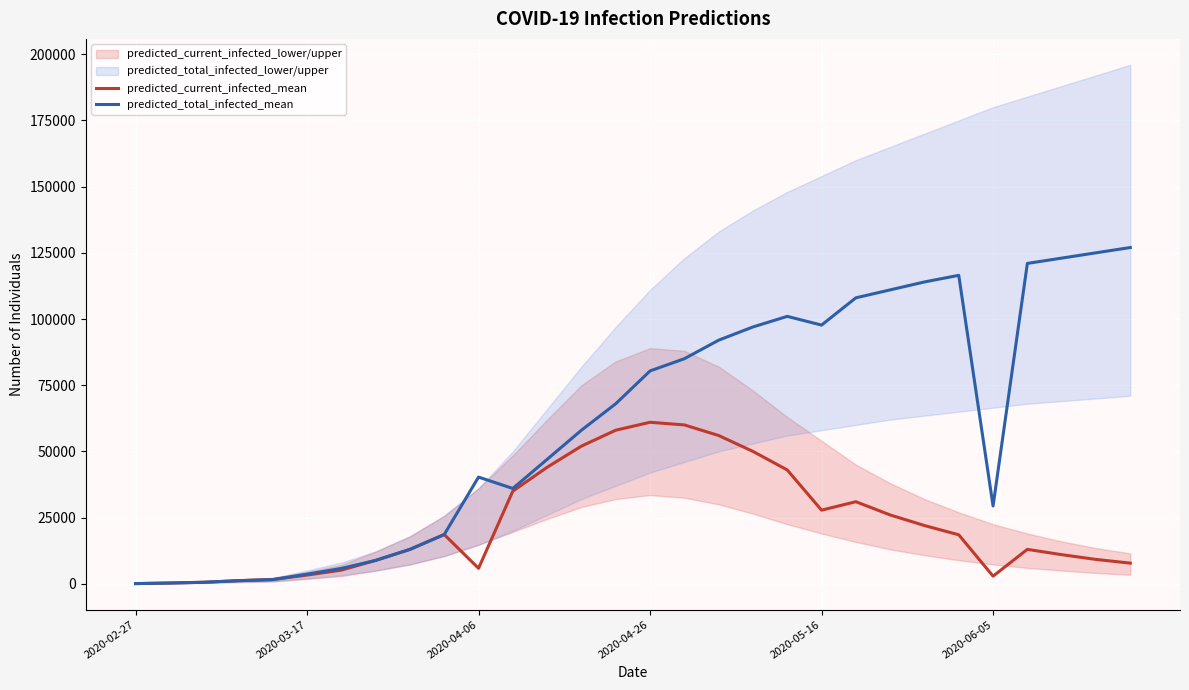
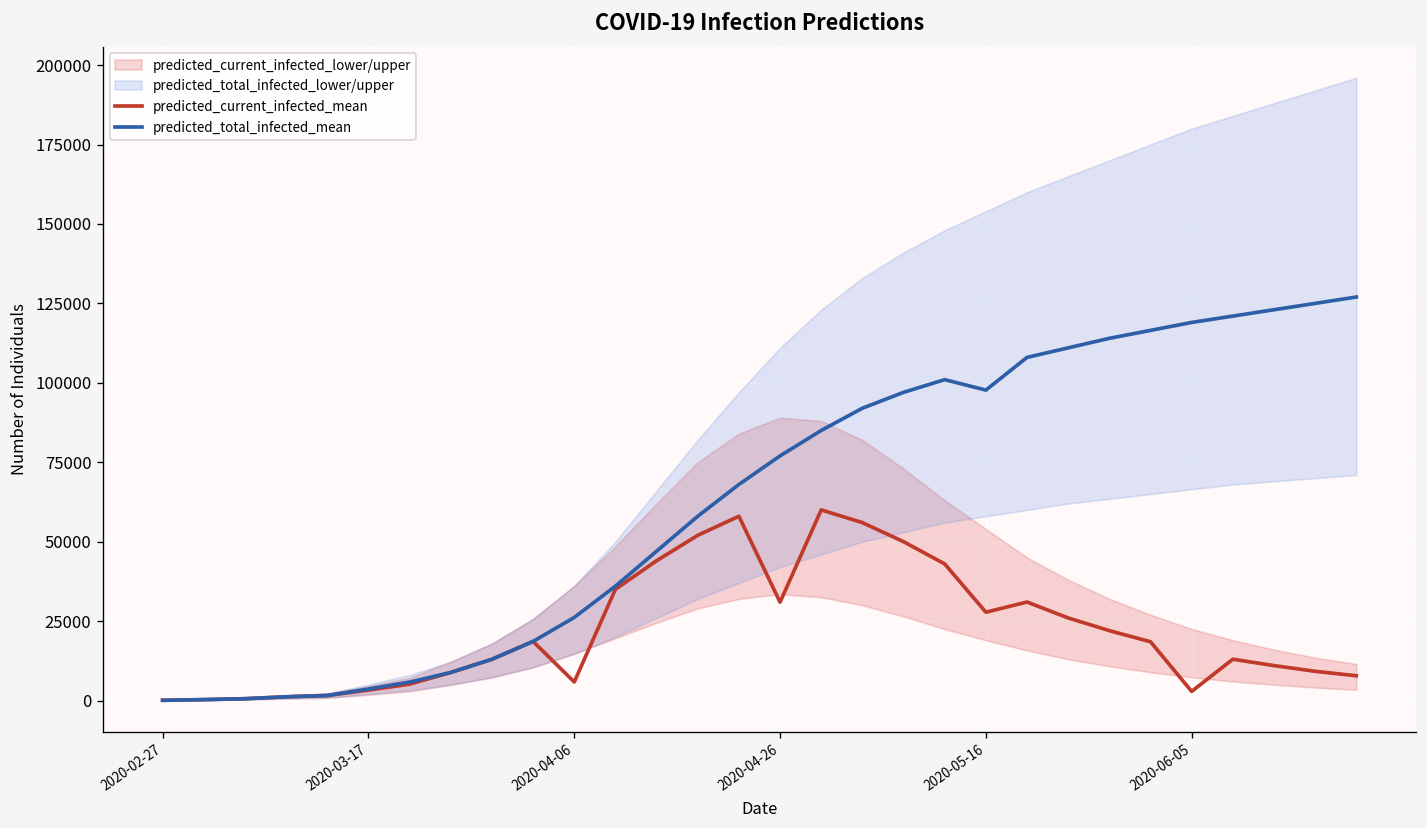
  {
    "predicted_current_infected_mean": {
      "2020-04-06": 6000,
-     "2020-04-26": 61000,
+     "2020-04-26": 31000,
      "2020-05-16": 28000,
      "2020-06-05": 3000
    },
    "predicted_total_infected_mean": {
-     "2020-04-06": 40000,
-     "2020-04-26": 80000,
+     "2020-04-06": 26000,
+     "2020-04-26": 77000,
      "2020-05-16": 98000,
-     "2020-06-05": 29000
+     "2020-06-05": 119000
    }
  }
